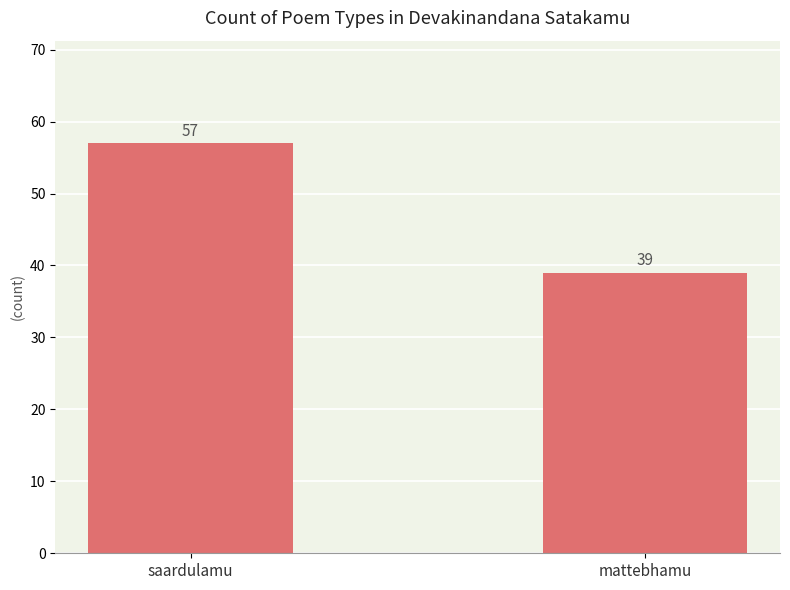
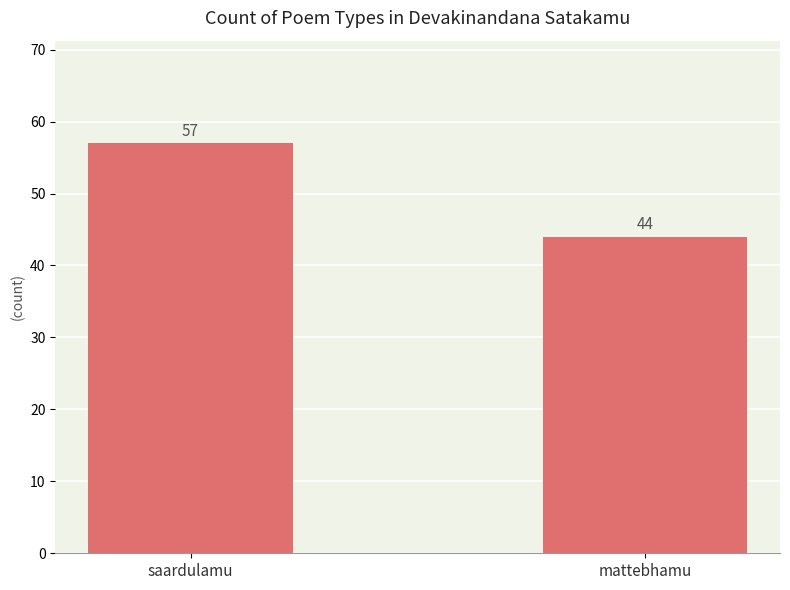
  {
    "saardulamu": 57,
-   "mattebhamu": 39
+   "mattebhamu": 44
  }
